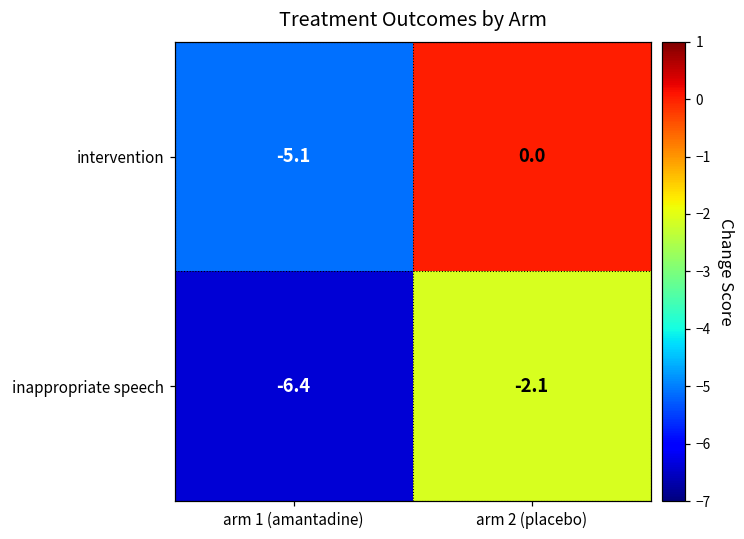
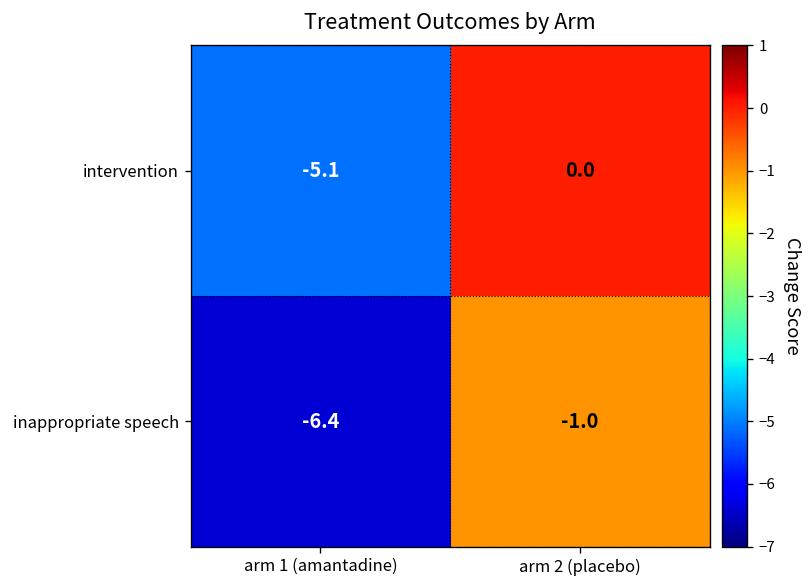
  {
    "intervention": {
      "arm 1 (amantadine)": -5.1,
      "arm 2 (placebo)": 0.0
    },
    "inappropriate speech": {
      "arm 1 (amantadine)": -6.4,
-     "arm 2 (placebo)": -2.1
+     "arm 2 (placebo)": -1.0
    }
  }
